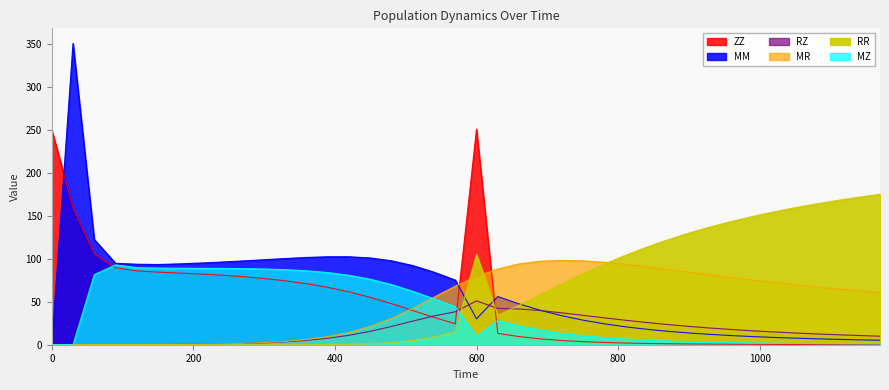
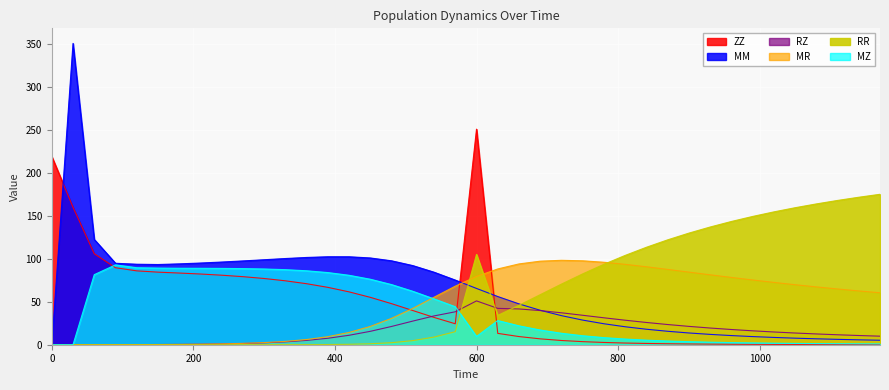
  {
    "ZZ": {
-     "0": 250,
+     "0": 220,
      "600": 250
    },
    "MM": {
-     "600": 30
+     "600": 70
    },
    "RZ": {
      "600": 50
    },
    "MR": {
      "600": 80
    },
    "RR": {
      "600": 110
    },
    "MZ": {
      "600": 10
    }
  }
